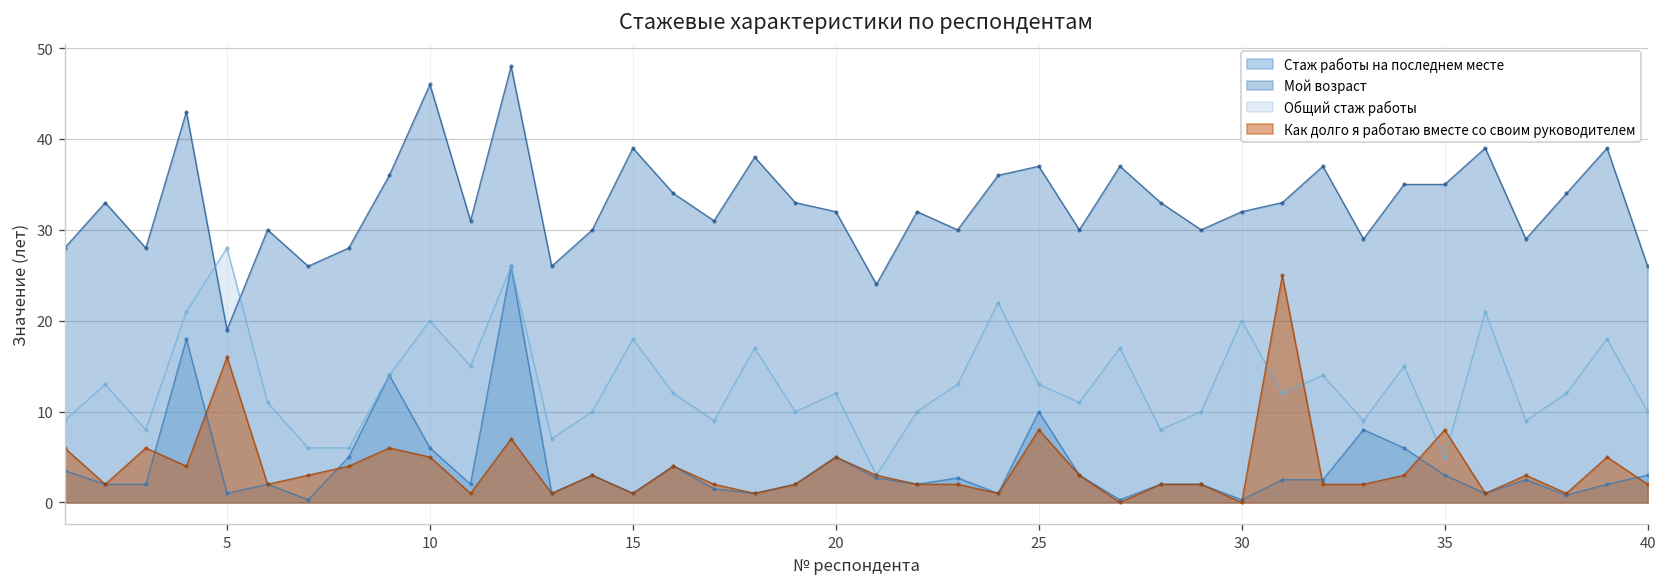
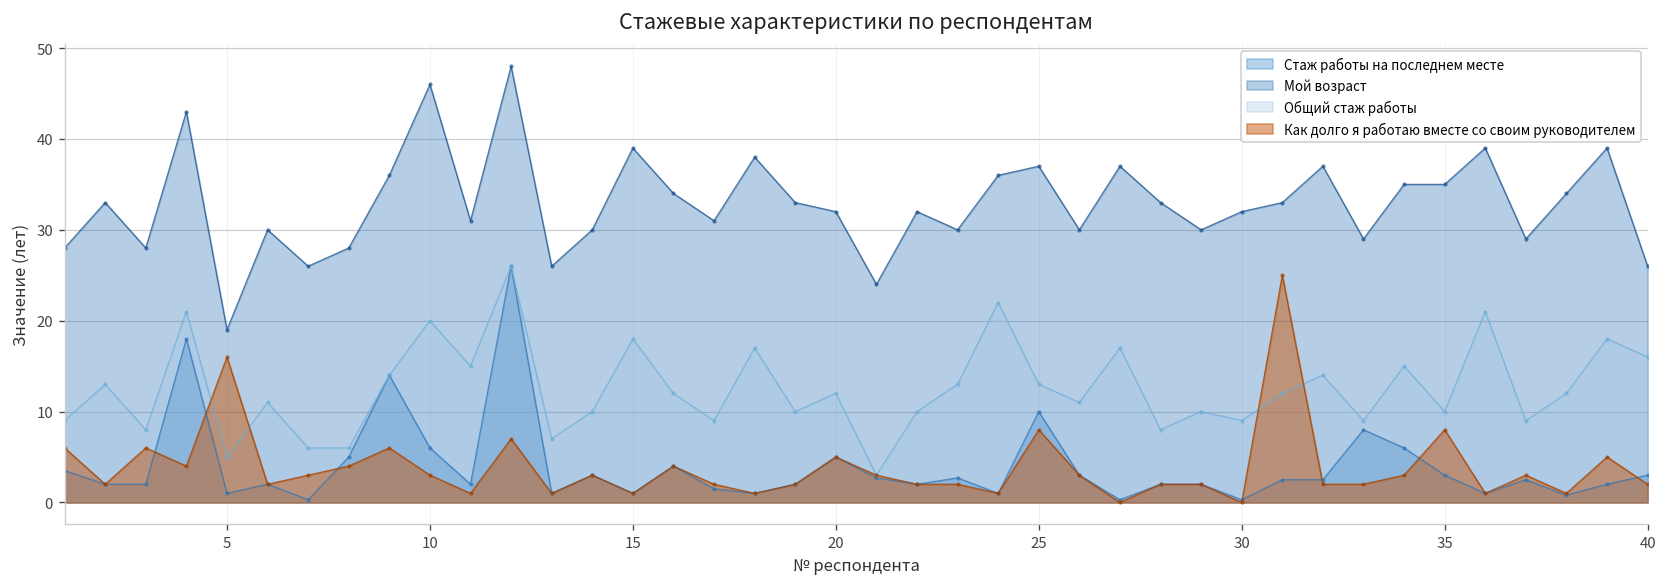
  {
    "Общий стаж работы": {
-     "5": 28,
+     "5": 5,
      "10": 20,
      "15": 18,
      "20": 12,
      "25": 13,
-     "30": 20,
-     "35": 5,
-     "40": 10
+     "30": 9,
+     "35": 10,
+     "40": 16
    },
    "Как долго я работаю вместе со своим руководителем": {
      "5": 16,
-     "10": 5,
+     "10": 3,
      "25": 8,
      "35": 8,
      "40": 2
    }
  }
